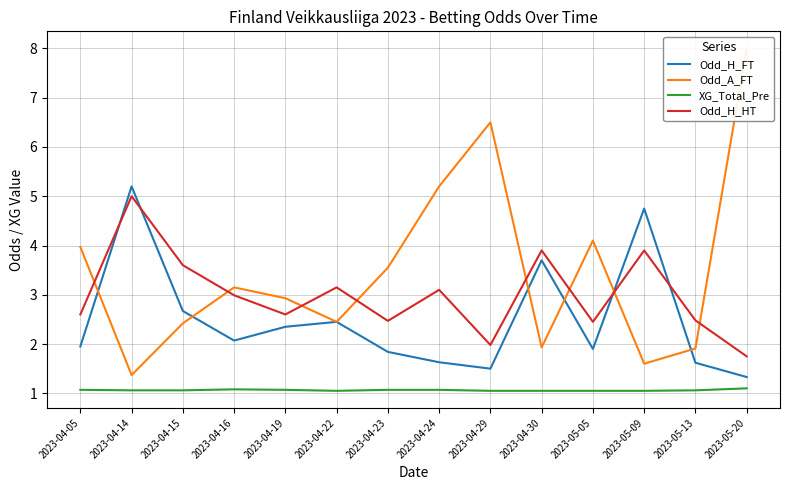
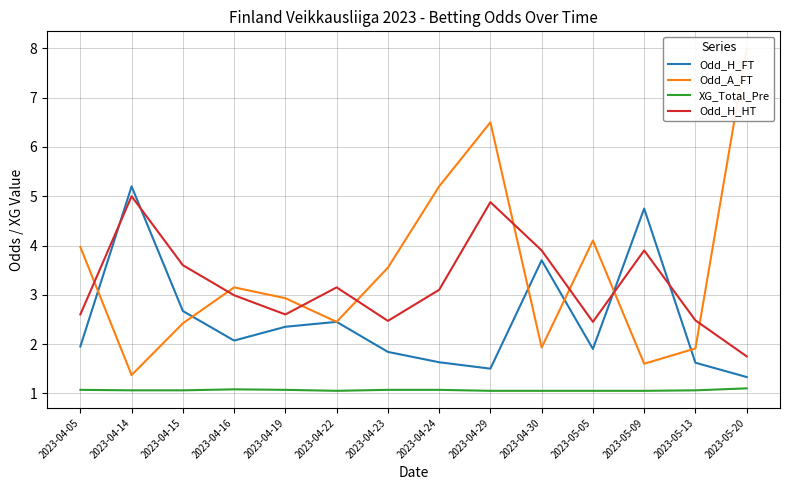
  {
    "Odd_H_FT": {
      "2023-04-05": 2.0,
      "2023-04-14": 5.2,
      "2023-04-15": 2.7,
      "2023-04-16": 2.1,
      "2023-04-19": 2.4,
      "2023-04-23": 1.8,
      "2023-04-24": 1.6,
      "2023-04-29": 1.5,
      "2023-04-30": 3.7,
      "2023-05-05": 1.9,
      "2023-05-09": 4.8,
      "2023-05-13": 1.6,
      "2023-05-20": 1.3
    },
    "Odd_A_FT": {
      "2023-04-05": 4.0,
      "2023-04-14": 1.4,
      "2023-04-15": 2.4,
      "2023-04-16": 3.2,
      "2023-04-19": 2.9,
      "2023-04-23": 3.6,
      "2023-04-24": 5.2,
      "2023-04-29": 6.5,
      "2023-04-30": 1.9,
      "2023-05-05": 4.1,
      "2023-05-09": 1.6,
      "2023-05-13": 1.9
    },
    "XG_Total_Pre": {
      "2023-04-05": 1.1,
      "2023-04-14": 1.1,
      "2023-04-15": 1.1,
      "2023-04-16": 1.1,
      "2023-04-19": 1.1,
      "2023-04-22": 1.1,
      "2023-04-23": 1.1,
      "2023-04-24": 1.1,
      "2023-04-29": 1.1,
      "2023-04-30": 1.1,
      "2023-05-05": 1.1,
      "2023-05-09": 1.1,
      "2023-05-13": 1.1,
      "2023-05-20": 1.1
    },
    "Odd_H_HT": {
      "2023-04-05": 2.6,
      "2023-04-14": 5.0,
      "2023-04-15": 3.6,
      "2023-04-16": 3.0,
      "2023-04-19": 2.6,
      "2023-04-22": 3.2,
      "2023-04-23": 2.5,
      "2023-04-24": 3.1,
-     "2023-04-29": 2.0,
+     "2023-04-29": 4.9,
      "2023-04-30": 3.9,
      "2023-05-05": 2.5,
      "2023-05-09": 3.9,
      "2023-05-13": 2.5,
      "2023-05-20": 1.8
    }
  }
